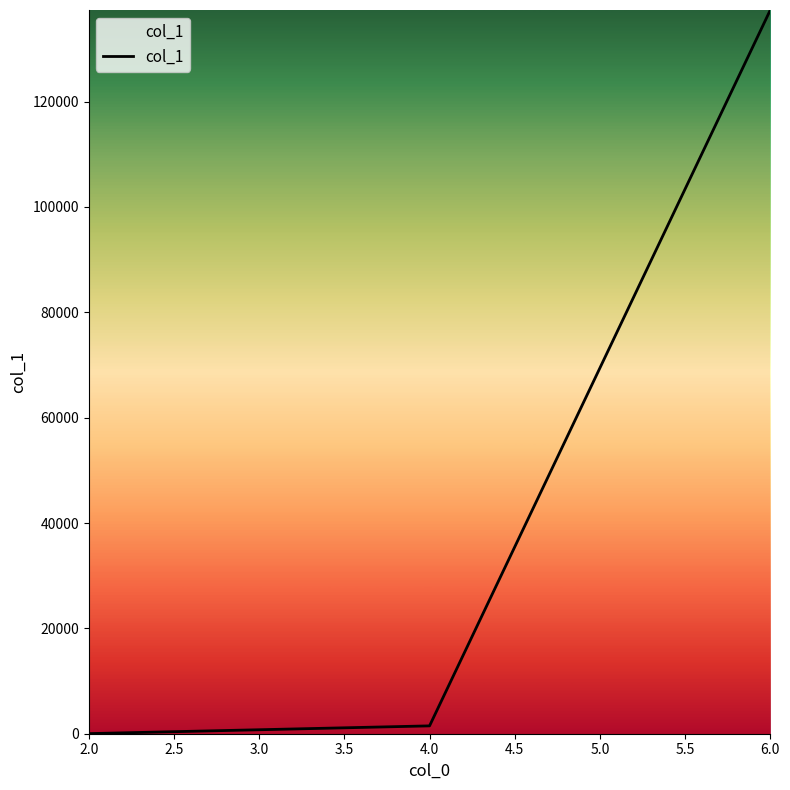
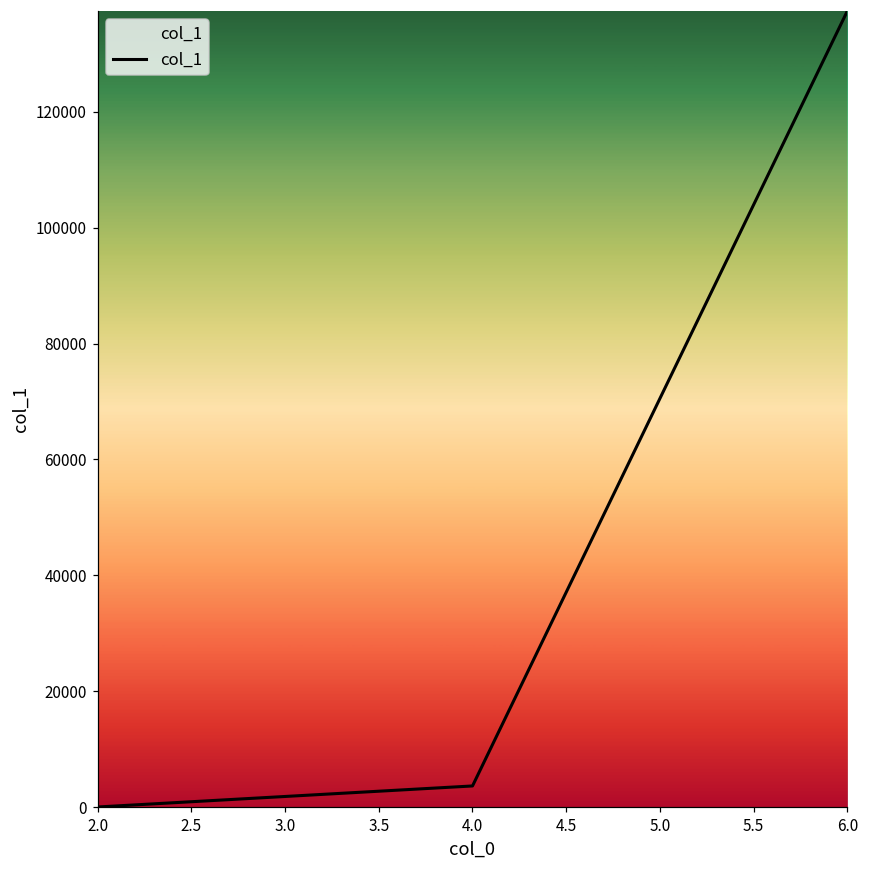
  {
    "2.0": 0,
-   "4.0": 1000,
+   "4.0": 4000,
    "6.0": 137000
  }
